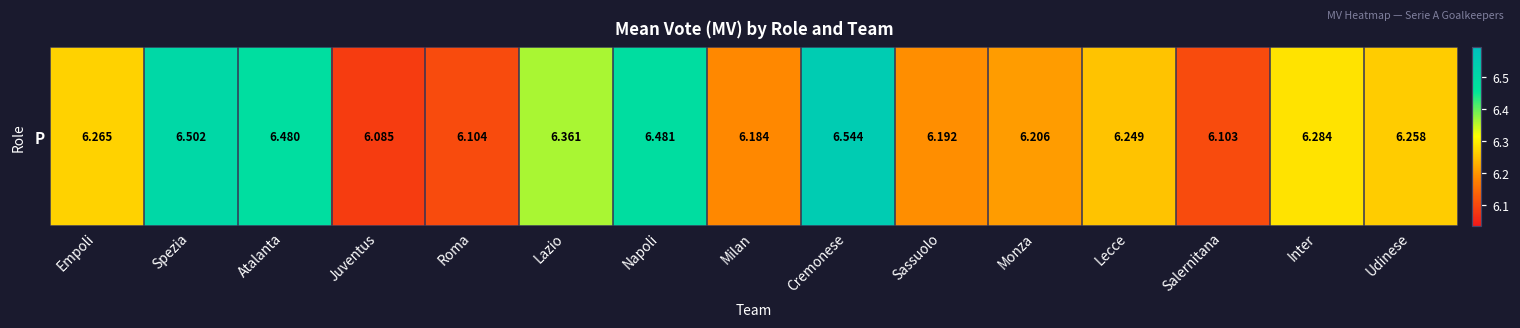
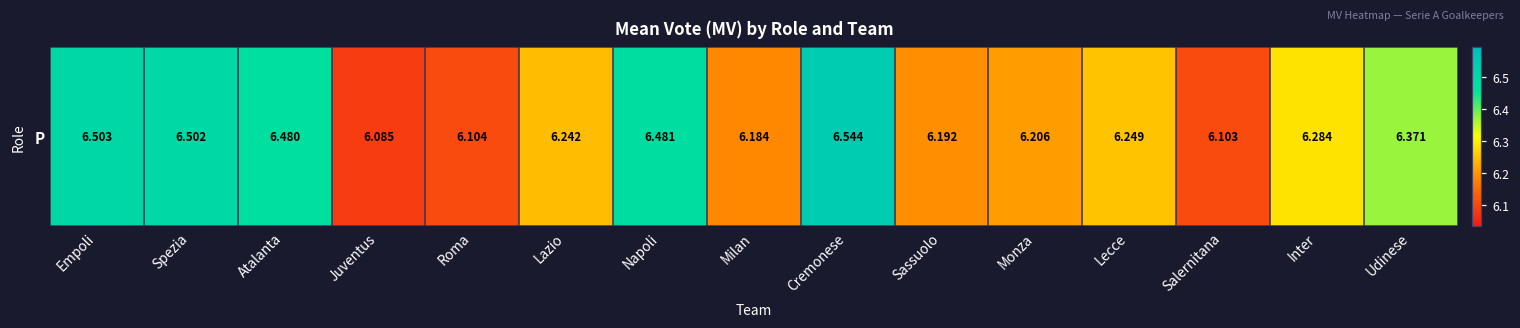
  {
    "P": {
-     "Empoli": 6.265,
+     "Empoli": 6.503,
      "Spezia": 6.502,
      "Atalanta": 6.480,
      "Juventus": 6.085,
      "Roma": 6.104,
-     "Lazio": 6.361,
+     "Lazio": 6.242,
      "Napoli": 6.481,
      "Milan": 6.184,
      "Cremonese": 6.544,
      "Sassuolo": 6.192,
      "Monza": 6.206,
      "Lecce": 6.249,
      "Salernitana": 6.103,
      "Inter": 6.284,
-     "Udinese": 6.258
+     "Udinese": 6.371
    }
  }
